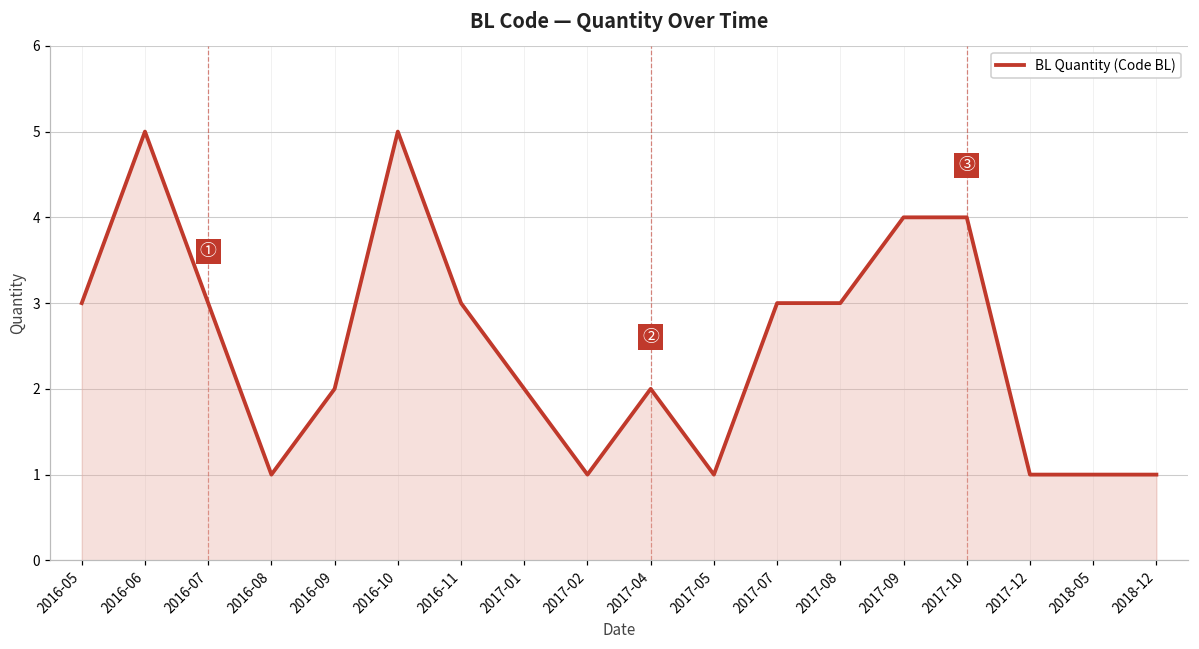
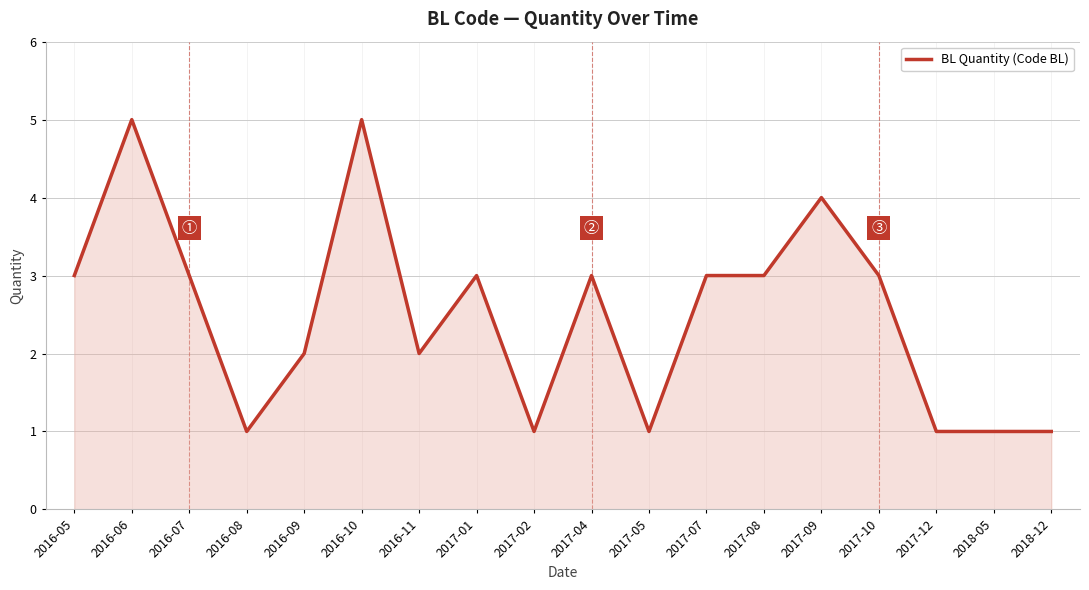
  {
    "2016-05": 3,
    "2016-06": 5,
    "2016-07": 3,
    "2016-08": 1,
    "2016-09": 2,
    "2016-10": 5,
-   "2016-11": 3,
-   "2017-01": 2,
+   "2016-11": 2,
+   "2017-01": 3,
    "2017-02": 1,
-   "2017-04": 2,
+   "2017-04": 3,
    "2017-05": 1,
    "2017-07": 3,
    "2017-08": 3,
    "2017-09": 4,
-   "2017-10": 4,
+   "2017-10": 3,
    "2017-12": 1,
    "2018-05": 1,
    "2018-12": 1
  }
